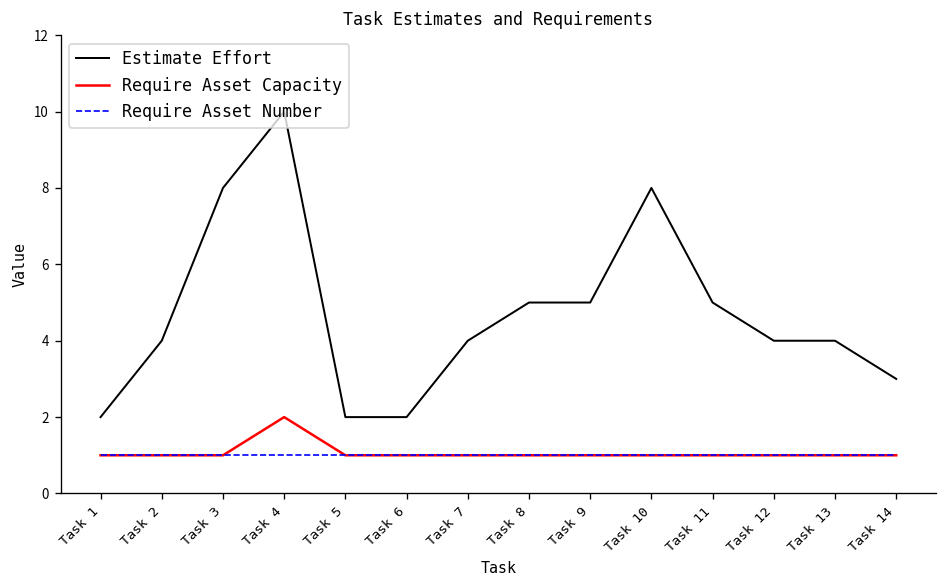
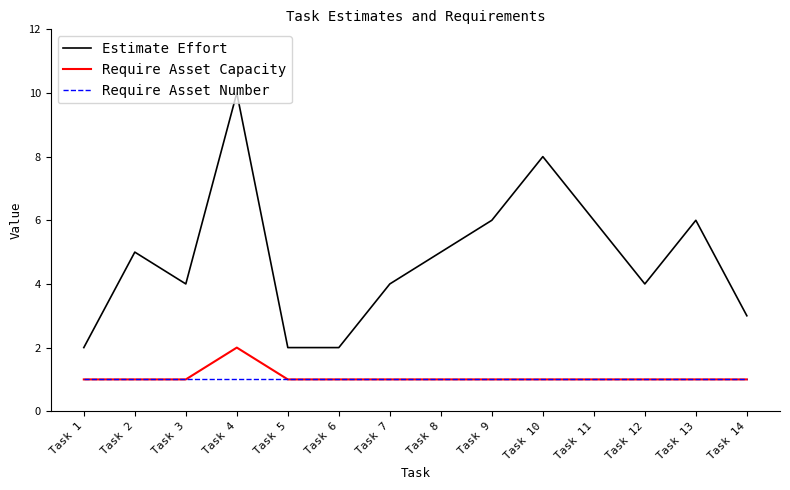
  {
    "Estimate Effort": {
      "Task 1": 2,
-     "Task 2": 4,
-     "Task 3": 8,
+     "Task 2": 5,
+     "Task 3": 4,
      "Task 5": 2,
      "Task 6": 2,
      "Task 7": 4,
      "Task 8": 5,
-     "Task 9": 5,
+     "Task 9": 6,
      "Task 10": 8,
-     "Task 11": 5,
+     "Task 11": 6,
      "Task 12": 4,
-     "Task 13": 4,
+     "Task 13": 6,
      "Task 14": 3
    },
    "Require Asset Capacity": {
      "Task 4": 2
    },
    "Require Asset Number": {
      "Task 4": 1
    }
  }
